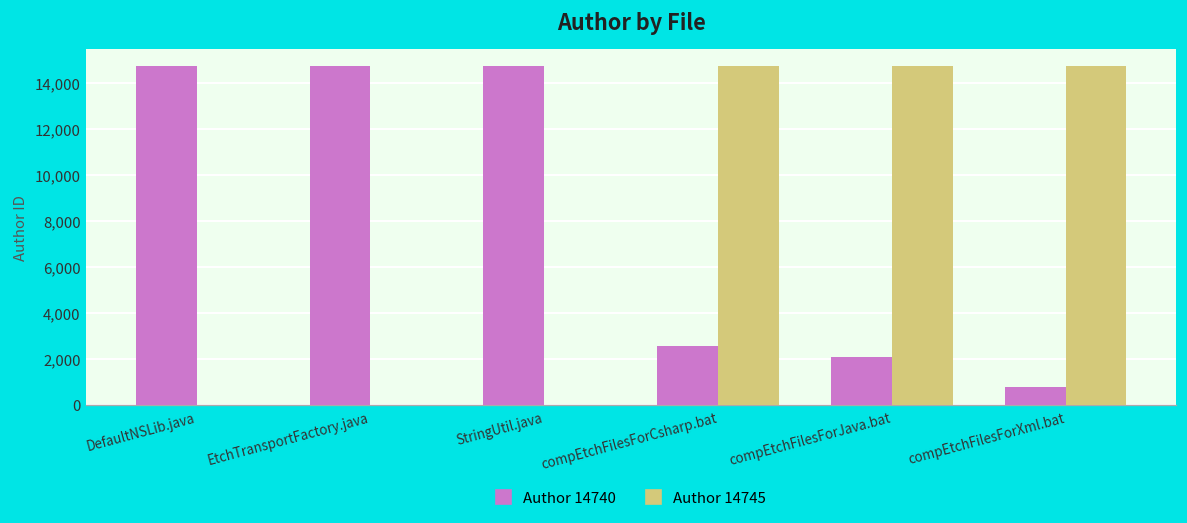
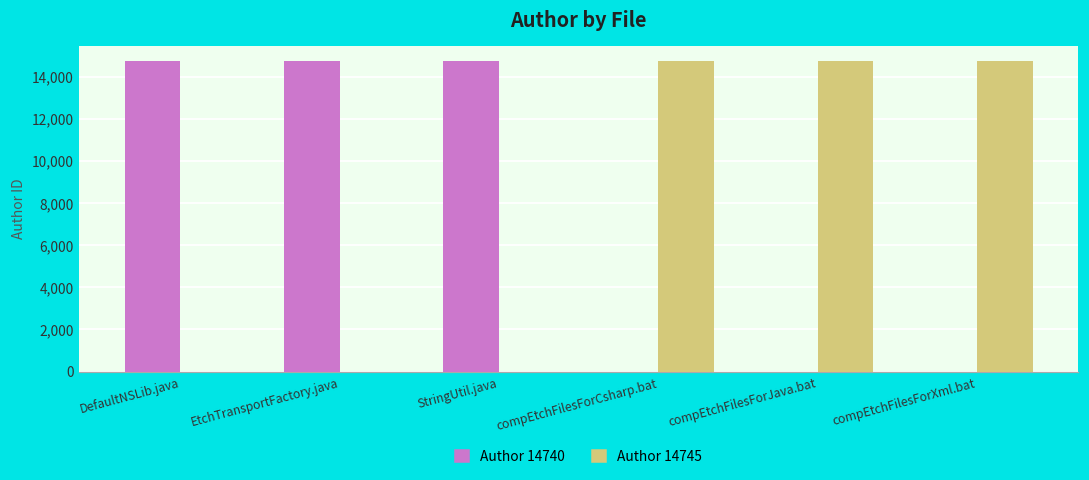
  {
    "Author 14740": {
      "DefaultNSLib.java": "14,700",
      "EtchTransportFactory.java": "14,700",
      "StringUtil.java": "14,700",
-     "compEtchFilesForCsharp.bat": "2,600",
-     "compEtchFilesForJava.bat": "2,100",
-     "compEtchFilesForXml.bat": "800"
+     "compEtchFilesForCsharp.bat": "0",
+     "compEtchFilesForJava.bat": "0",
+     "compEtchFilesForXml.bat": "0"
    },
    "Author 14745": {
      "DefaultNSLib.java": "0",
      "EtchTransportFactory.java": "0",
      "StringUtil.java": "0",
      "compEtchFilesForCsharp.bat": "14,700",
      "compEtchFilesForJava.bat": "14,700",
      "compEtchFilesForXml.bat": "14,700"
    }
  }
